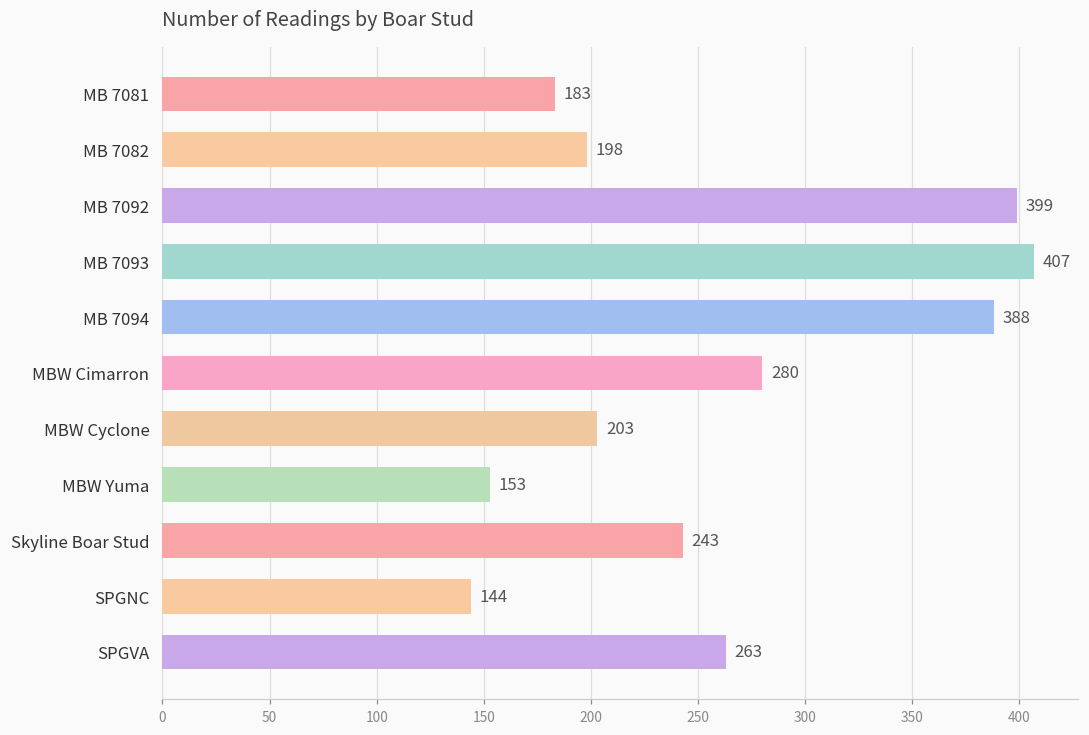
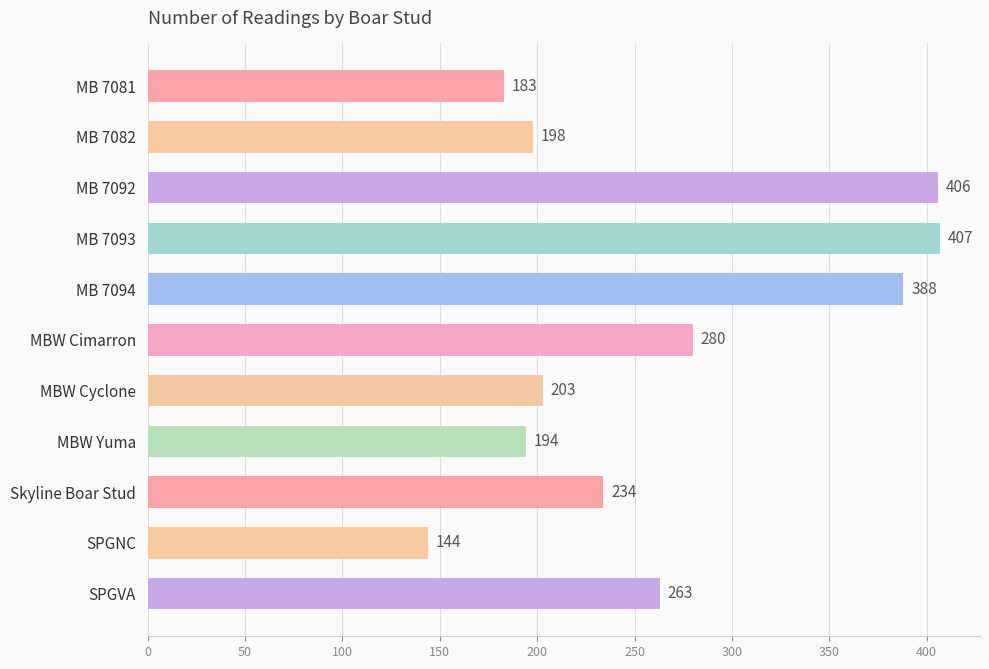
  {
    "MB 7081": 183,
    "MB 7082": 198,
-   "MB 7092": 399,
+   "MB 7092": 406,
    "MB 7093": 407,
    "MB 7094": 388,
    "MBW Cimarron": 280,
    "MBW Cyclone": 203,
-   "MBW Yuma": 153,
-   "Skyline Boar Stud": 243,
+   "MBW Yuma": 194,
+   "Skyline Boar Stud": 234,
    "SPGNC": 144,
    "SPGVA": 263
  }
